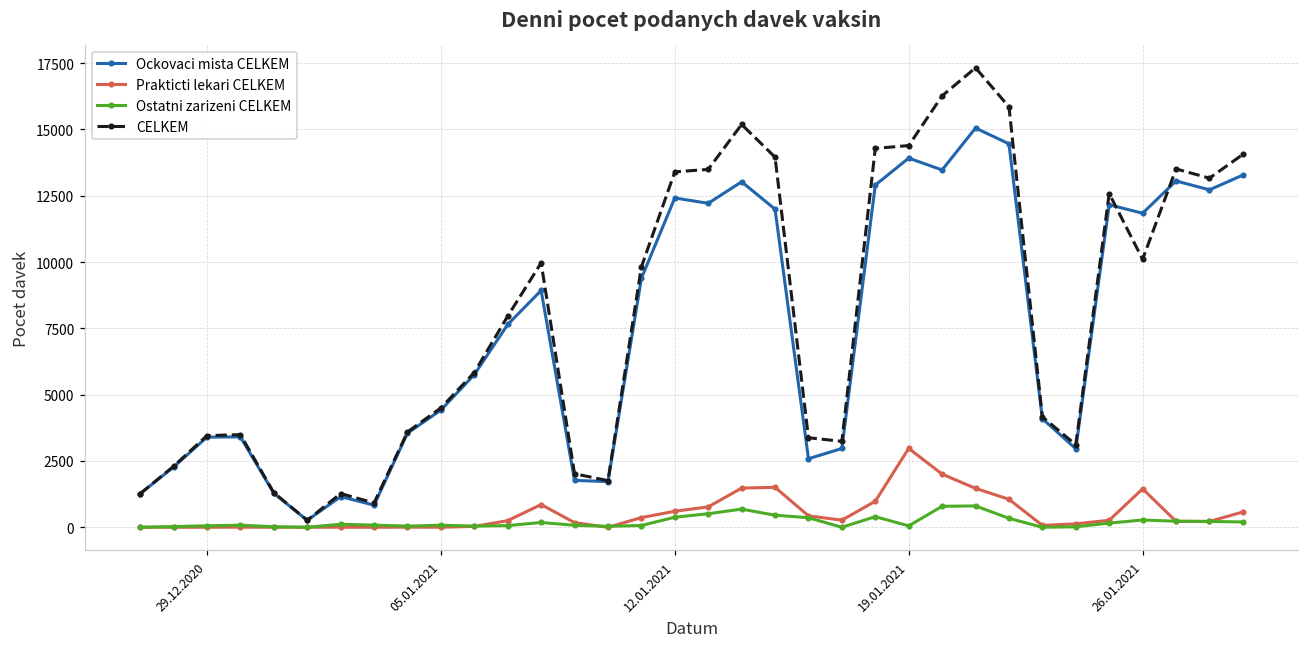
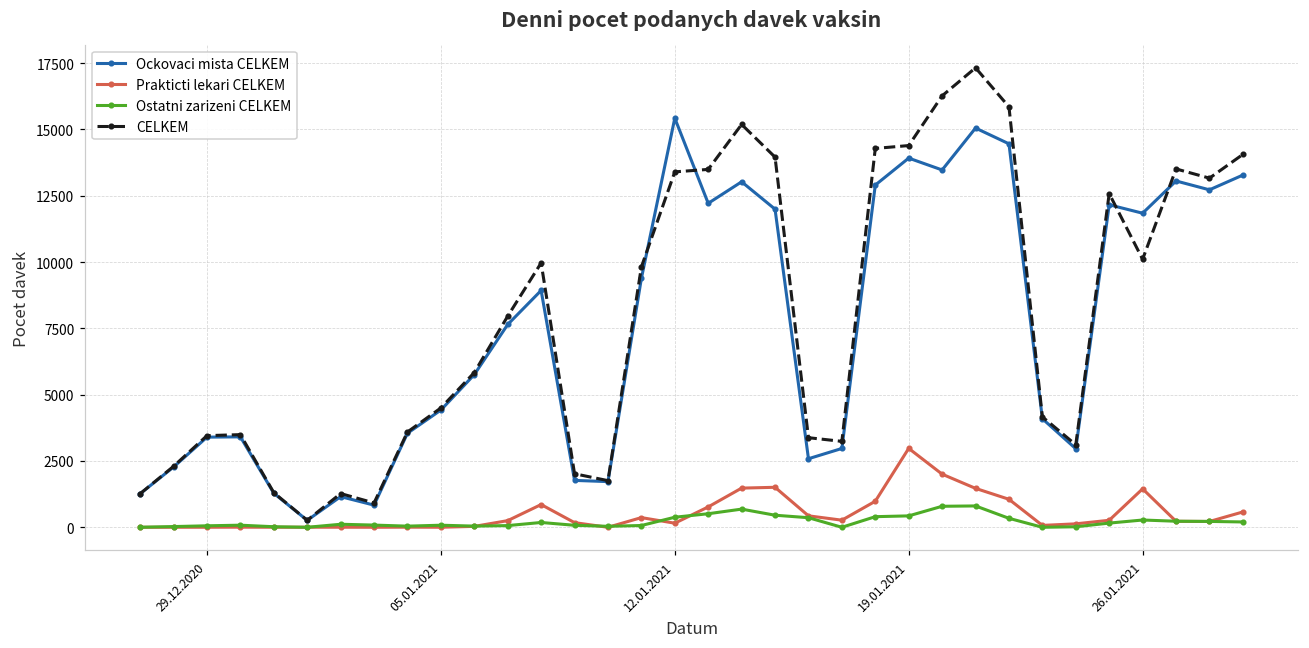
  {
    "Ockovaci mista CELKEM": {
-     "12.01.2021": 12400,
+     "12.01.2021": 15400,
      "19.01.2021": 13900,
      "26.01.2021": 11800
    },
    "Prakticti lekari CELKEM": {
-     "12.01.2021": 600,
+     "12.01.2021": 200,
      "19.01.2021": 3000,
      "26.01.2021": 1500
    },
    "Ostatni zarizeni CELKEM": {
      "12.01.2021": 400,
-     "19.01.2021": 100,
+     "19.01.2021": 400,
      "26.01.2021": 300
    },
    "CELKEM": {
      "12.01.2021": 13400,
      "19.01.2021": 14400,
      "26.01.2021": 10100
    }
  }
